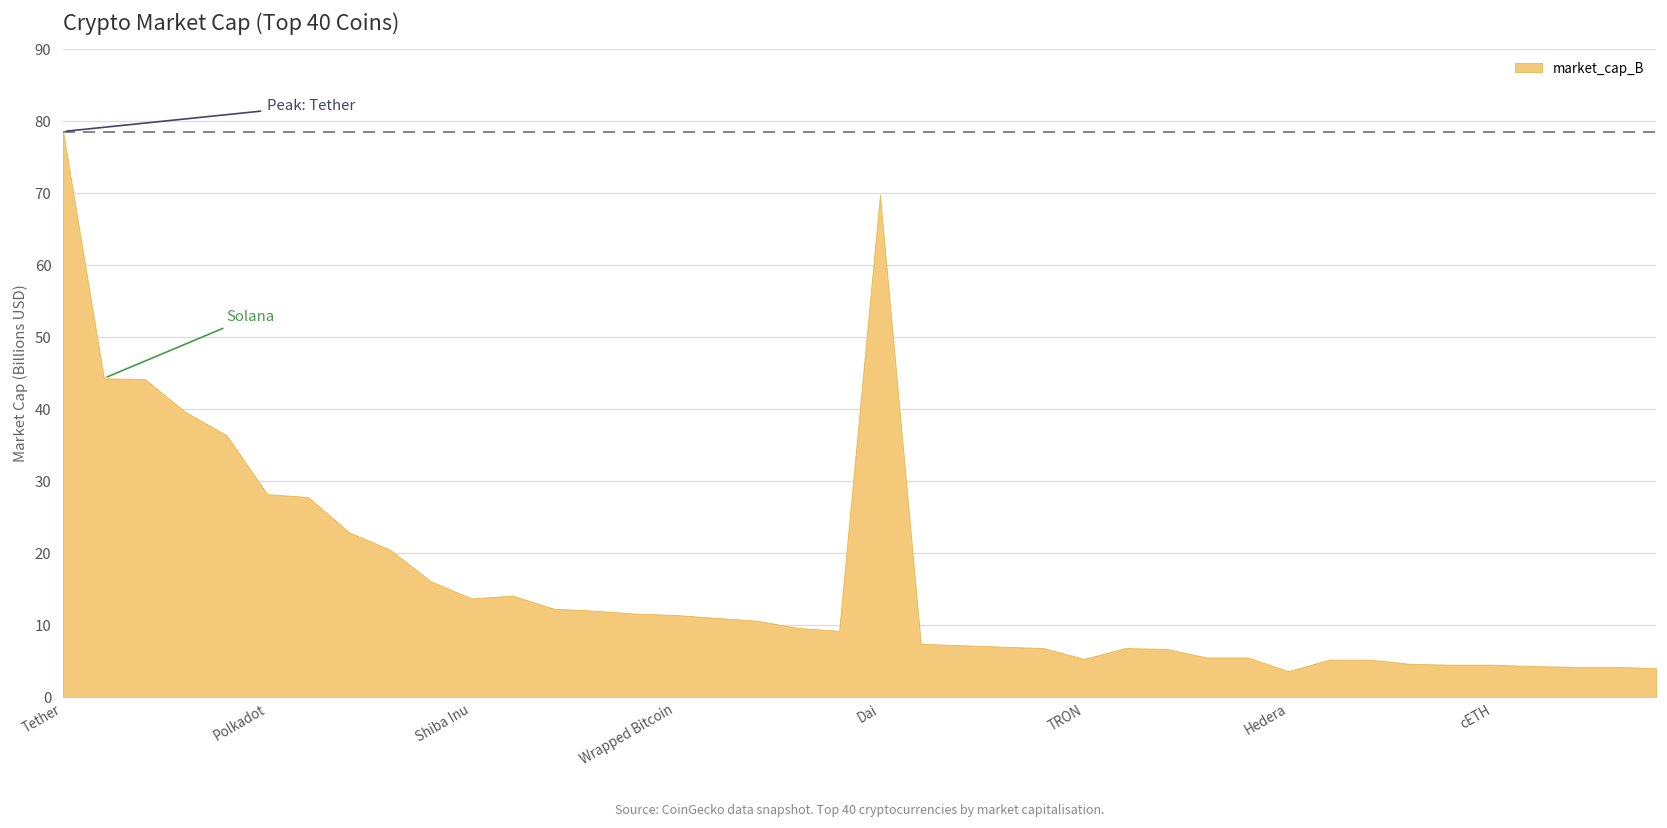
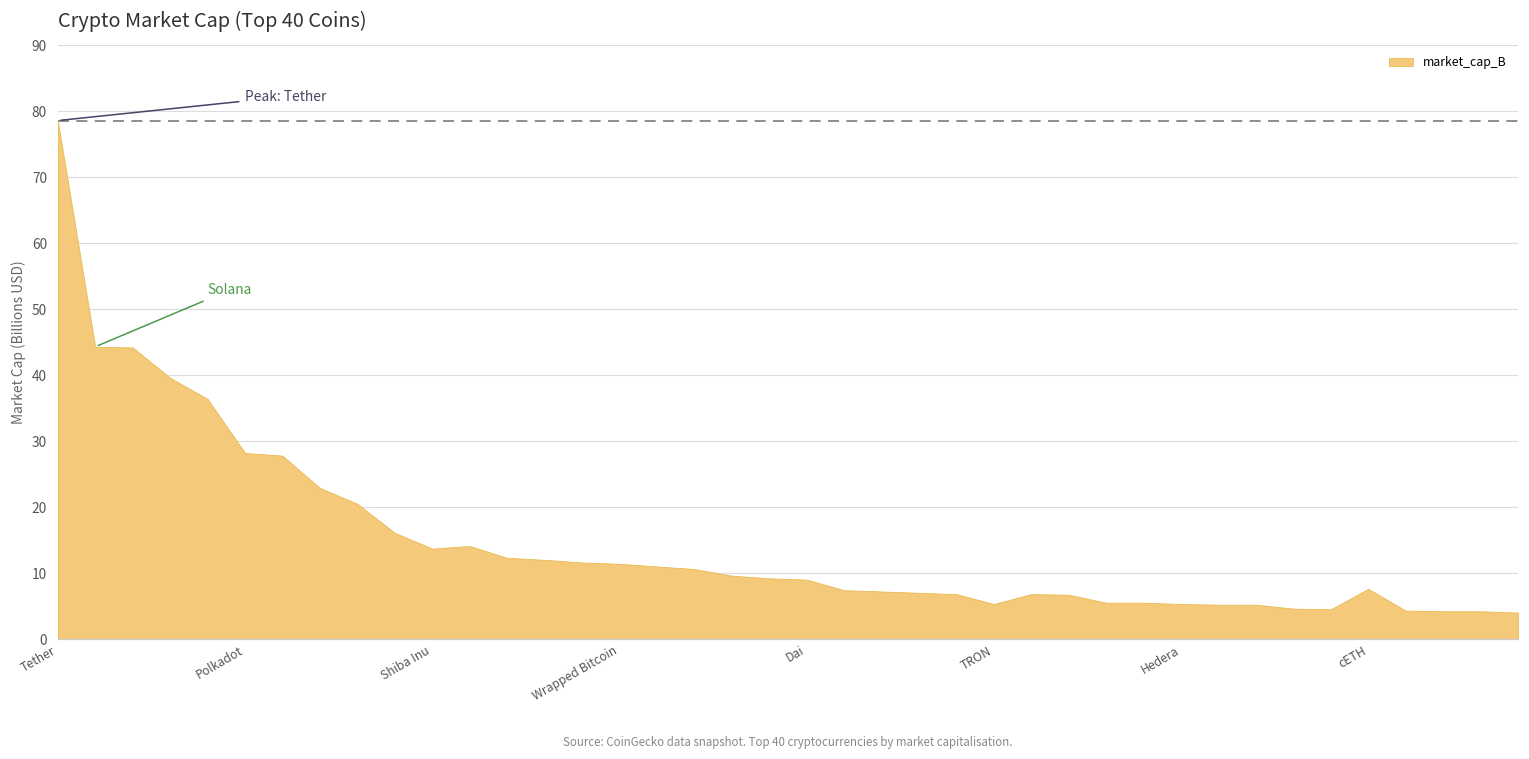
  {
    "Tether": 79,
    "Polkadot": 28,
    "Shiba Inu": 14,
    "Wrapped Bitcoin": 11,
-   "Dai": 70,
+   "Dai": 9,
    "TRON": 5,
-   "Hedera": 4,
-   "cETH": 5
+   "Hedera": 5,
+   "cETH": 8
  }
